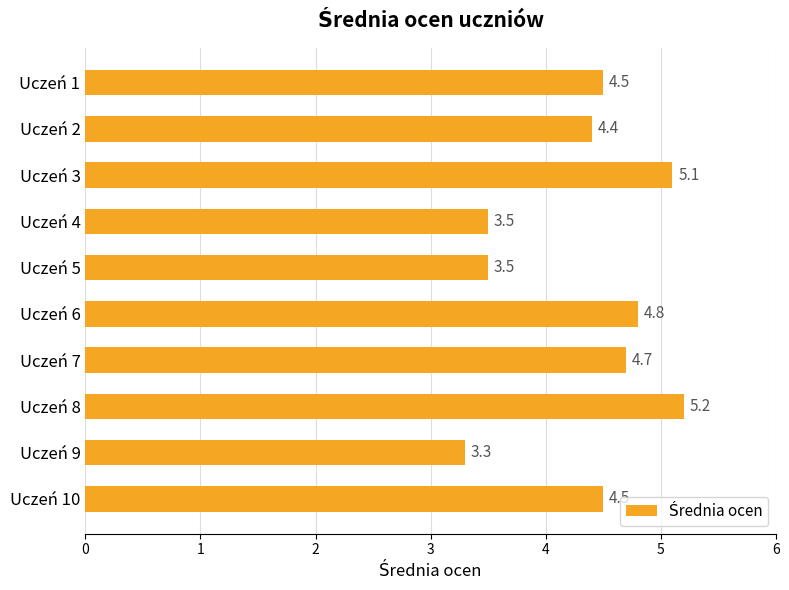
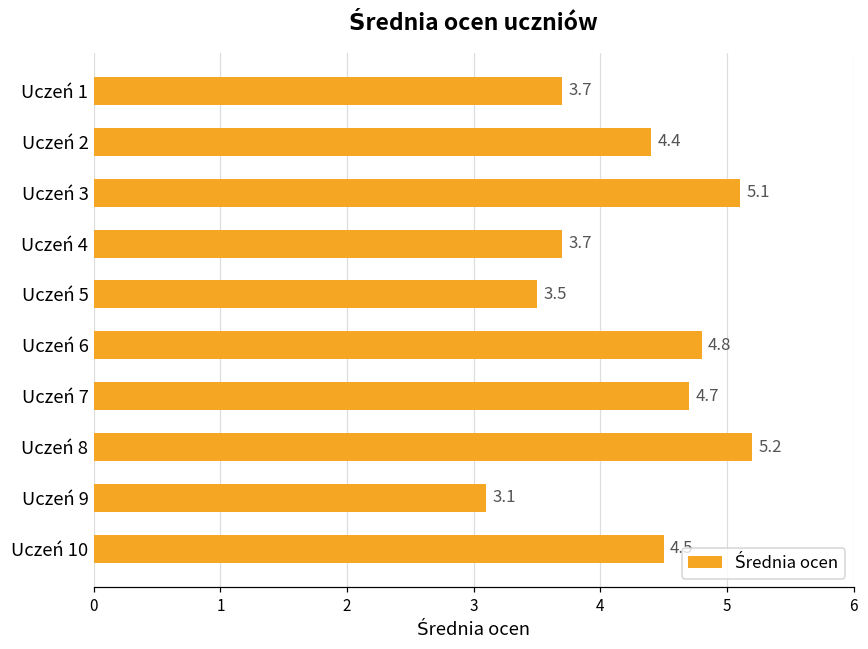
  {
-   "Uczeń 1": 4.5,
+   "Uczeń 1": 3.7,
    "Uczeń 2": 4.4,
    "Uczeń 3": 5.1,
-   "Uczeń 4": 3.5,
+   "Uczeń 4": 3.7,
    "Uczeń 5": 3.5,
    "Uczeń 6": 4.8,
    "Uczeń 7": 4.7,
    "Uczeń 8": 5.2,
-   "Uczeń 9": 3.3
+   "Uczeń 9": 3.1
  }
